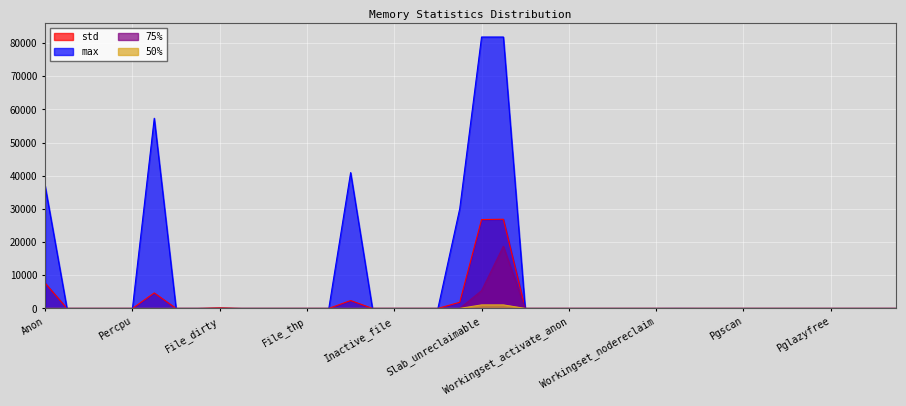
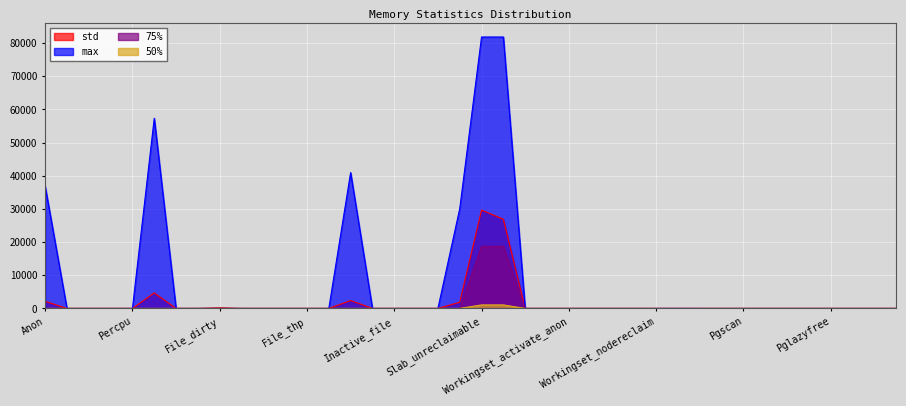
  {
    "std": {
-     "Anon": 8000,
-     "Slab_unreclaimable": 27000
+     "Anon": 2000,
+     "Slab_unreclaimable": 30000
    },
    "max": {
      "Anon": 37000,
      "Slab_unreclaimable": 82000
    },
    "75%": {
-     "Slab_unreclaimable": 5000
+     "Slab_unreclaimable": 19000
    },
    "50%": {
      "Slab_unreclaimable": 1000
    }
  }
